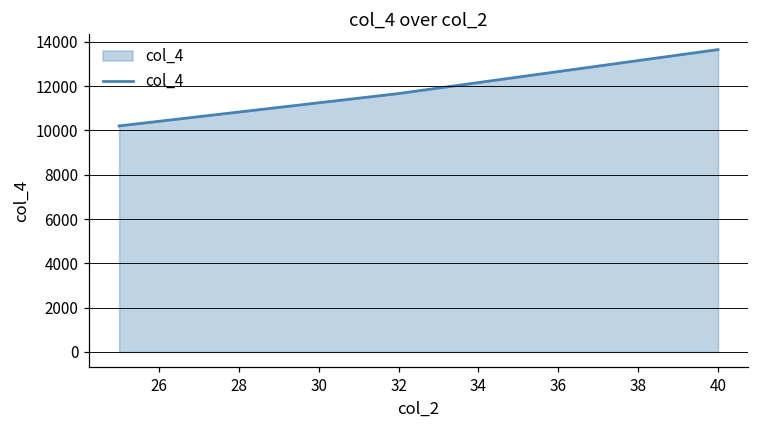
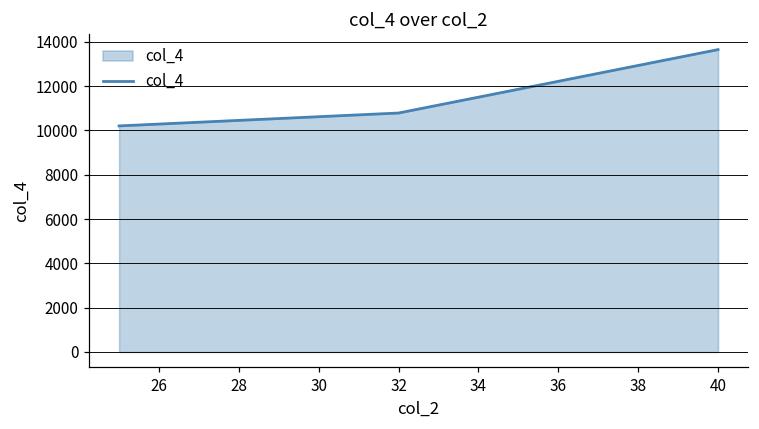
  {
-   "32": 11700,
+   "32": 10800,
    "40": 13600
  }
